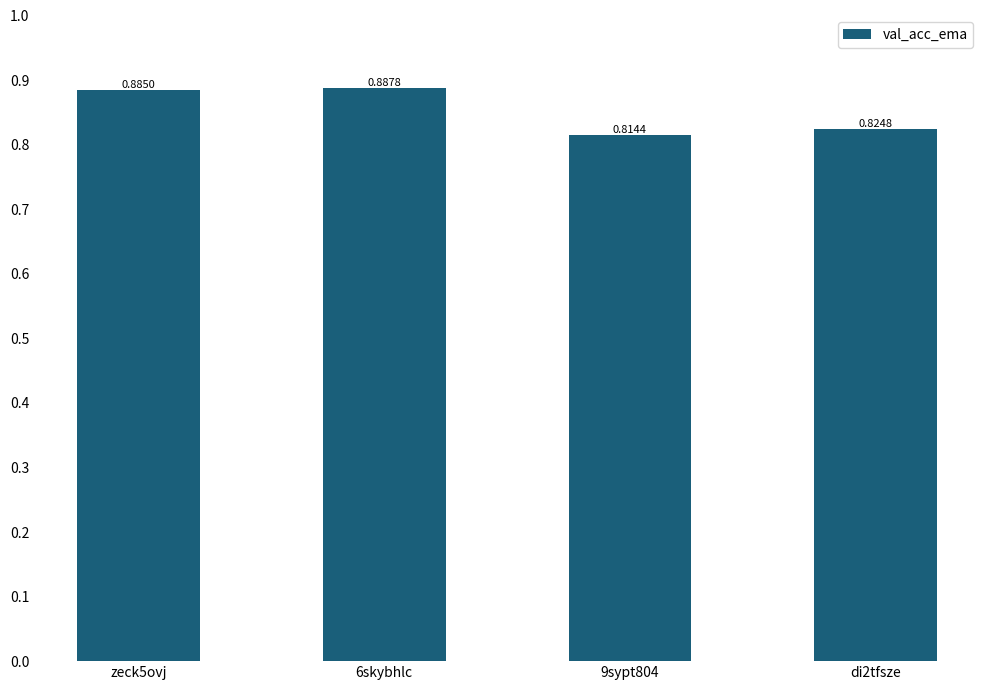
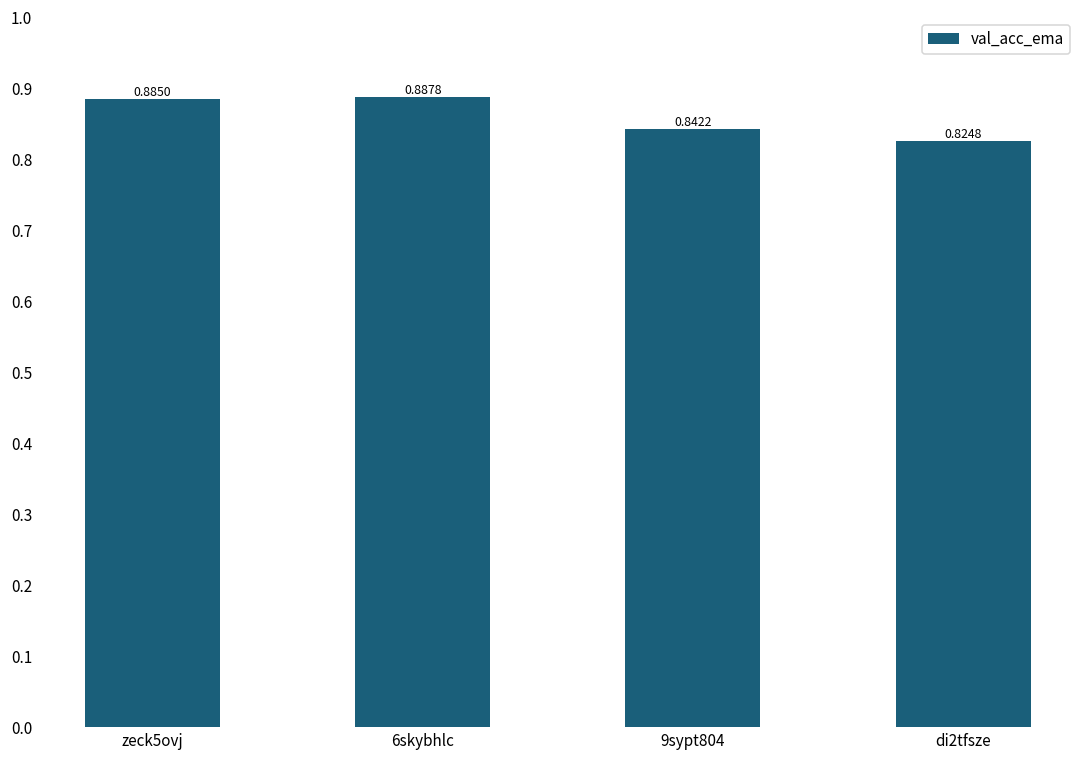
  {
    "zeck5ovj": 0.8850,
    "6skybhlc": 0.8878,
-   "9sypt804": 0.8144,
+   "9sypt804": 0.8422,
    "di2tfsze": 0.8248
  }
